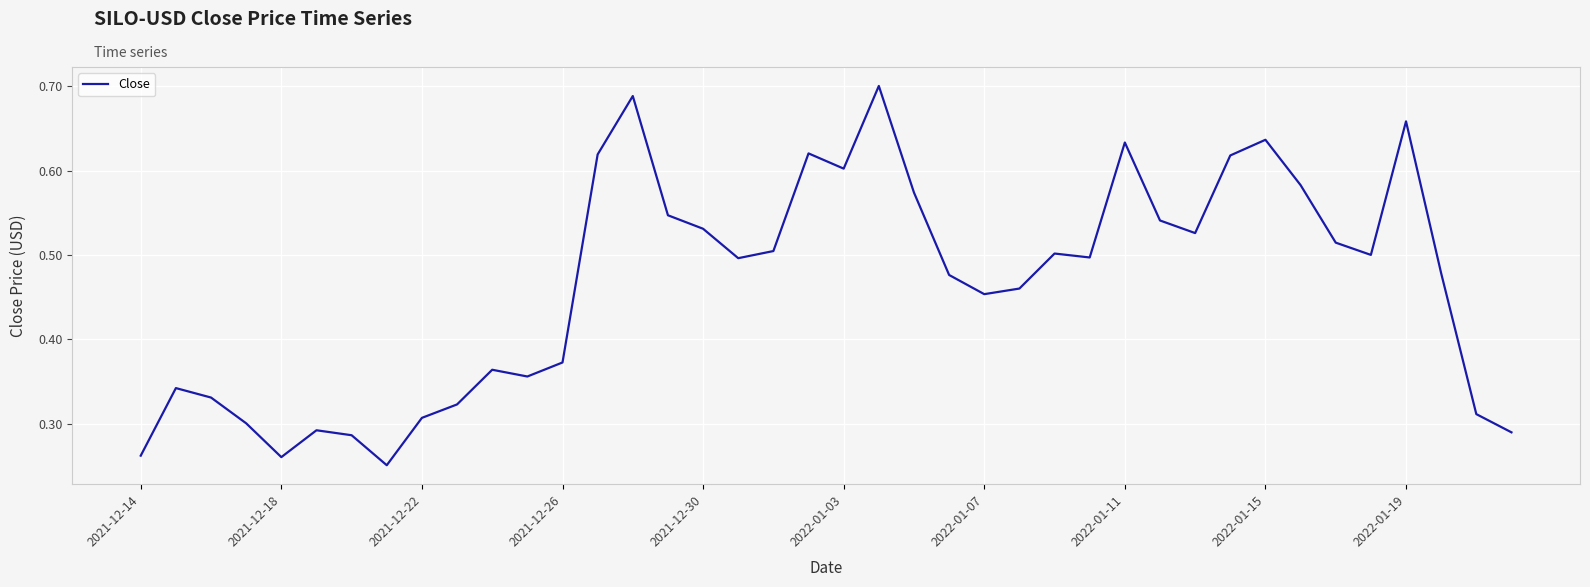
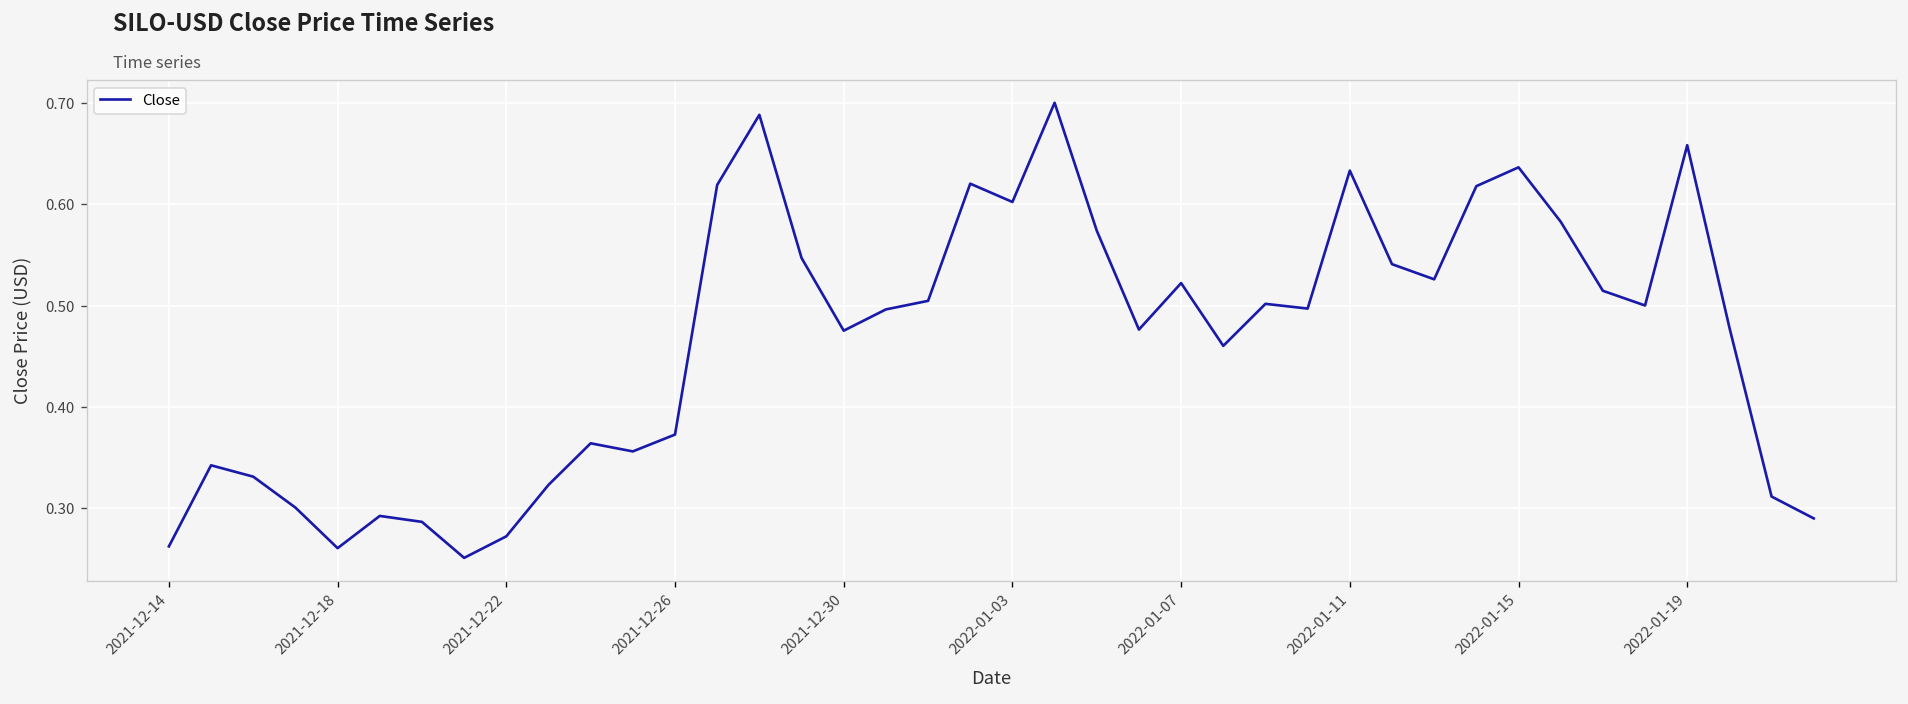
  {
    "2021-12-14": 0.26,
    "2021-12-18": 0.26,
-   "2021-12-22": 0.31,
+   "2021-12-22": 0.27,
    "2021-12-26": 0.37,
-   "2021-12-30": 0.53,
+   "2021-12-30": 0.48,
    "2022-01-03": 0.60,
-   "2022-01-07": 0.45,
+   "2022-01-07": 0.52,
    "2022-01-11": 0.63,
    "2022-01-15": 0.64,
    "2022-01-19": 0.66
  }
